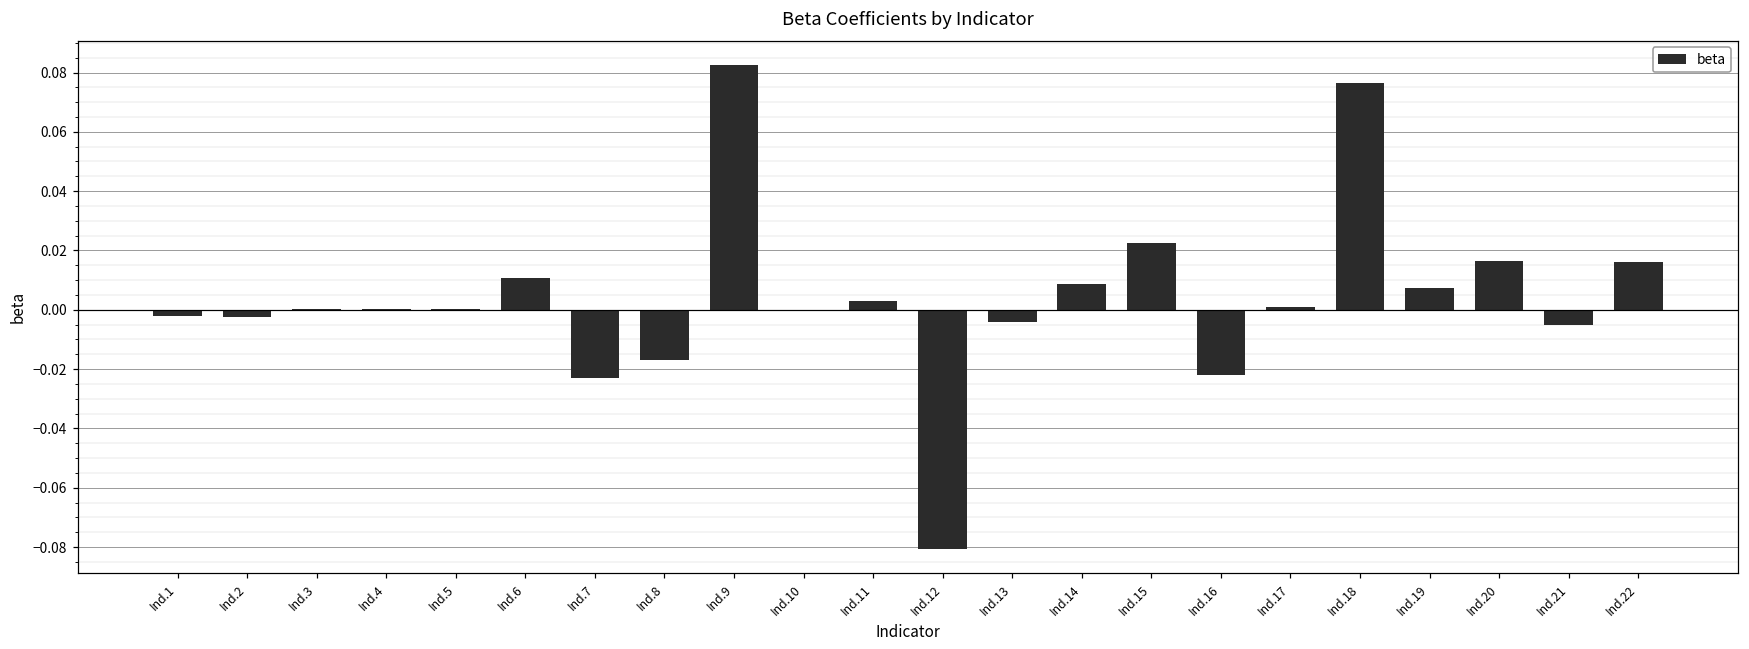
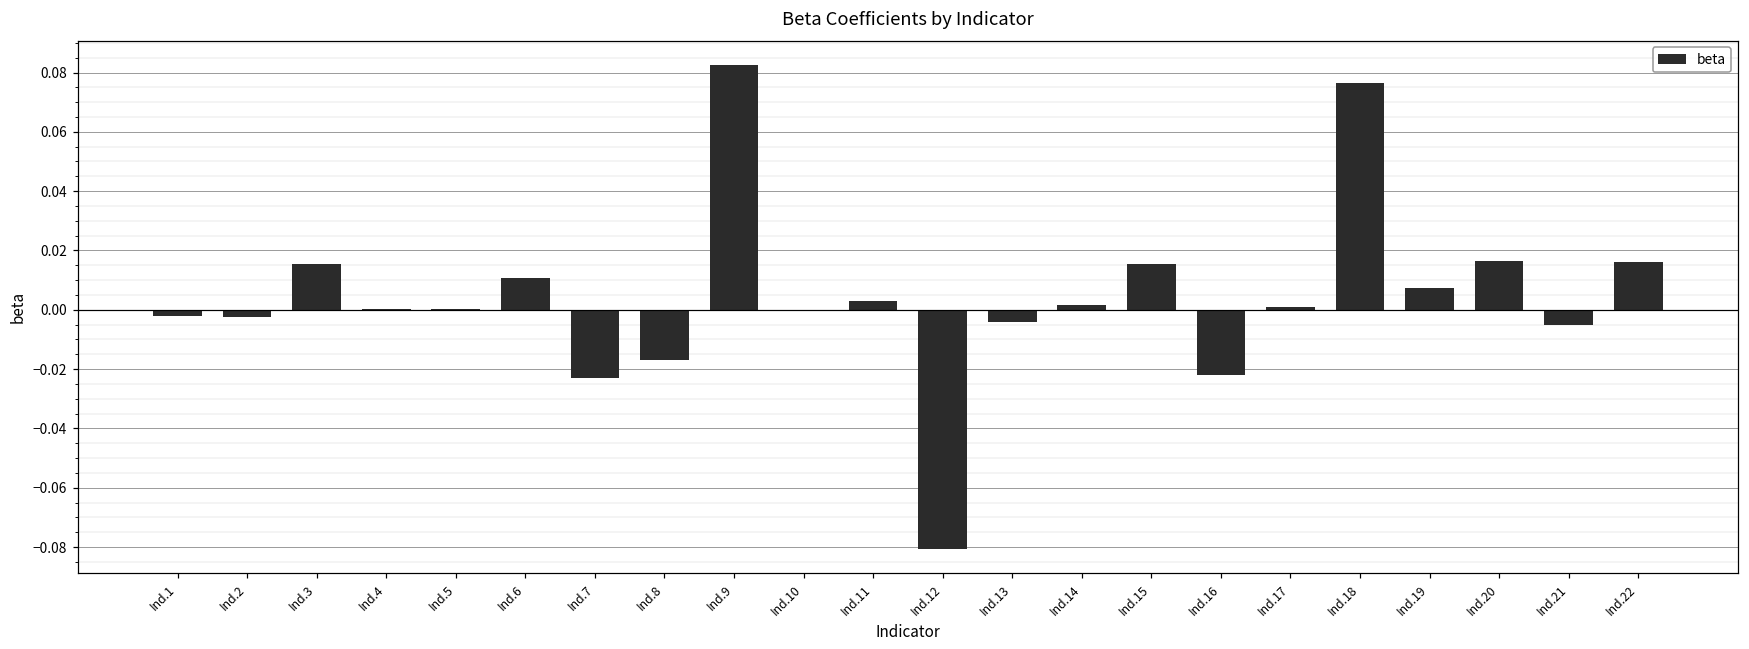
  {
    "Ind.1": -0.002,
    "Ind.2": -0.002,
-   "Ind.3": 0.000,
+   "Ind.3": 0.015,
    "Ind.6": 0.011,
    "Ind.7": -0.023,
    "Ind.8": -0.017,
    "Ind.9": 0.083,
    "Ind.11": 0.003,
    "Ind.12": -0.081,
    "Ind.13": -0.004,
-   "Ind.14": 0.009,
-   "Ind.15": 0.023,
+   "Ind.14": 0.002,
+   "Ind.15": 0.015,
    "Ind.16": -0.022,
    "Ind.17": 0.001,
    "Ind.18": 0.076,
    "Ind.19": 0.007,
    "Ind.20": 0.016,
    "Ind.21": -0.005,
    "Ind.22": 0.016
  }
